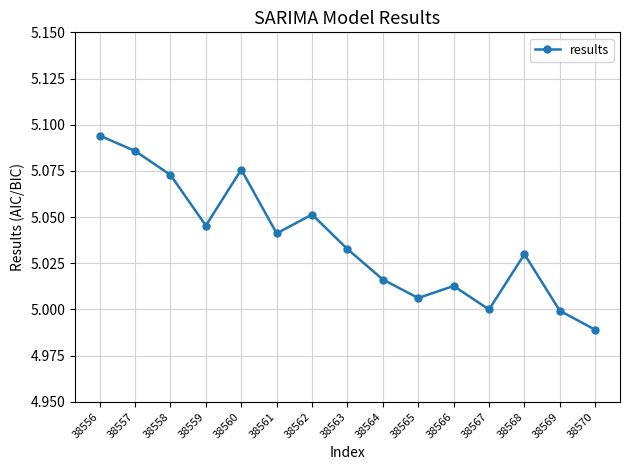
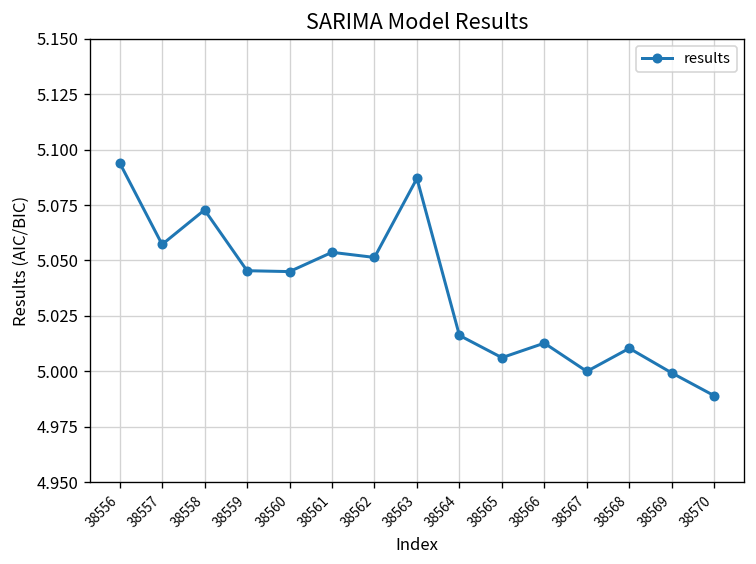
  {
    "38556": 5.094,
-   "38557": 5.086,
+   "38557": 5.057,
    "38558": 5.073,
    "38559": 5.045,
-   "38560": 5.076,
-   "38561": 5.041,
+   "38560": 5.045,
+   "38561": 5.054,
    "38562": 5.051,
-   "38563": 5.033,
+   "38563": 5.087,
    "38564": 5.016,
    "38565": 5.006,
    "38566": 5.013,
    "38567": 5.000,
-   "38568": 5.030,
+   "38568": 5.010,
    "38569": 4.999,
    "38570": 4.989
  }
